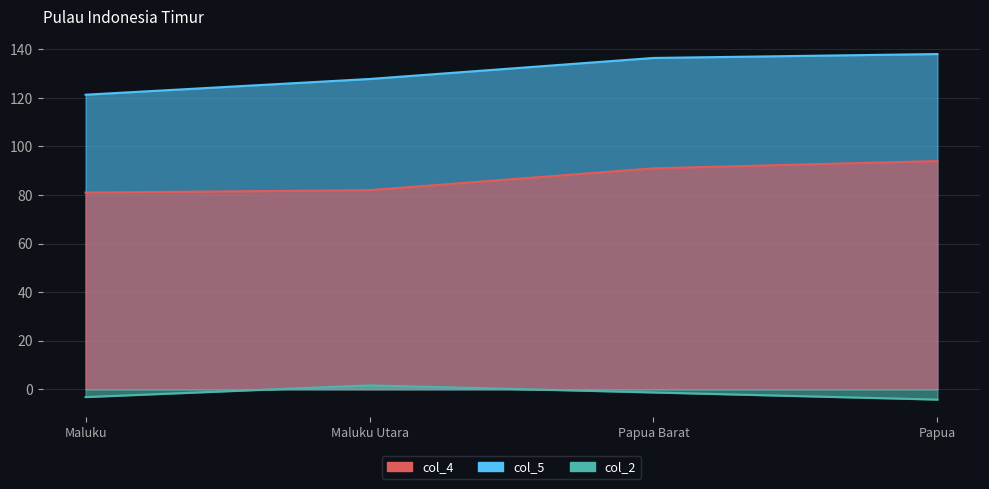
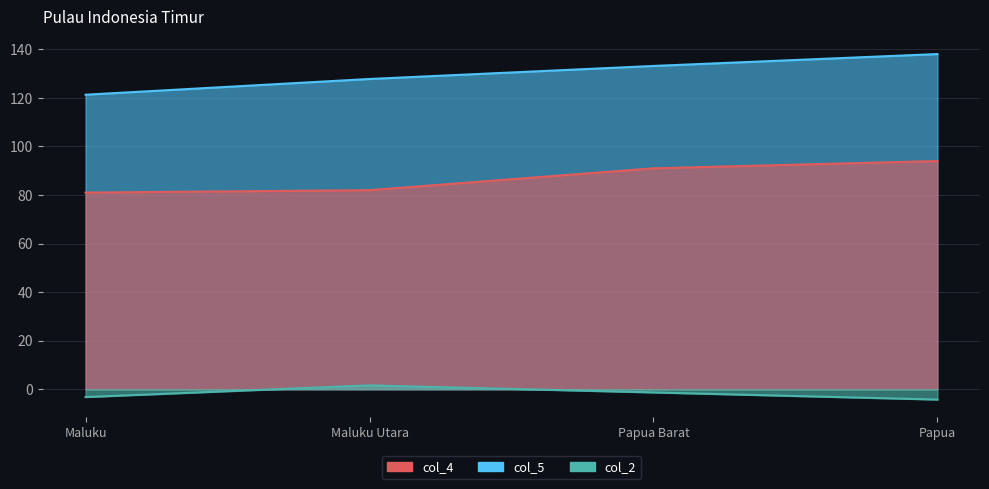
  {
    "col_5": {
      "Maluku": 121,
      "Maluku Utara": 128,
-     "Papua Barat": 136,
+     "Papua Barat": 133,
      "Papua": 138
    }
  }
